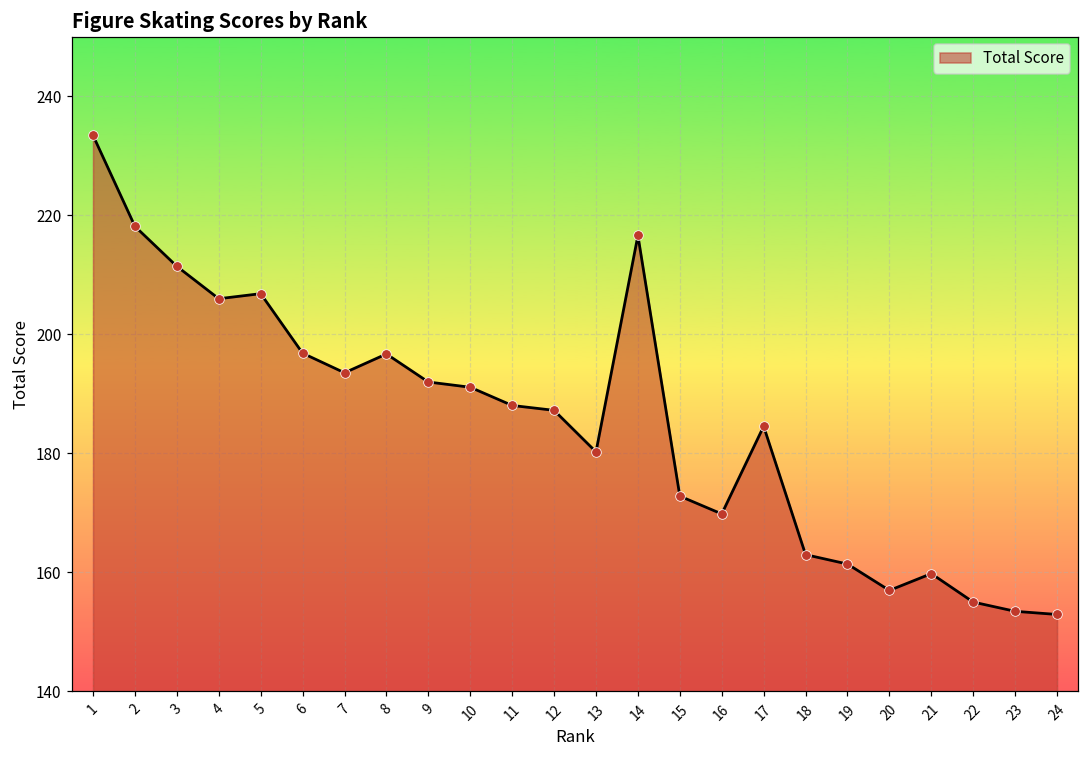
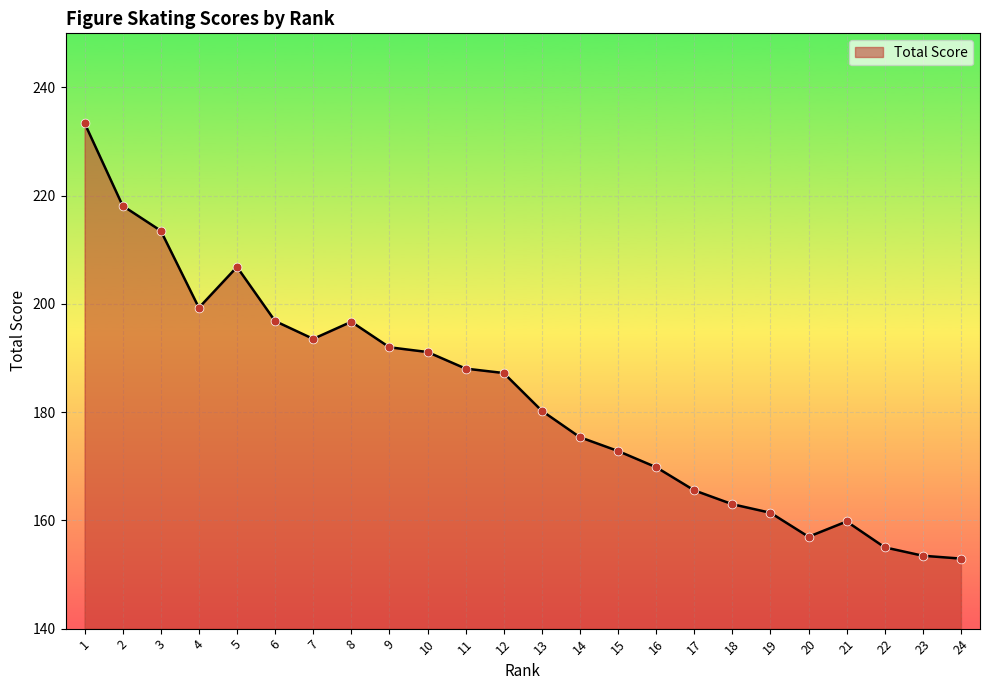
  {
    "1": 233,
    "2": 218,
-   "3": 211,
-   "4": 206,
+   "3": 214,
+   "4": 199,
    "5": 207,
    "6": 197,
    "7": 194,
    "8": 197,
    "9": 192,
    "10": 191,
    "11": 188,
    "12": 187,
    "13": 180,
-   "14": 217,
+   "14": 175,
    "15": 173,
    "16": 170,
-   "17": 185,
+   "17": 166,
    "18": 163,
    "19": 161,
    "20": 157,
    "21": 160,
    "22": 155,
    "23": 153,
    "24": 153
  }
